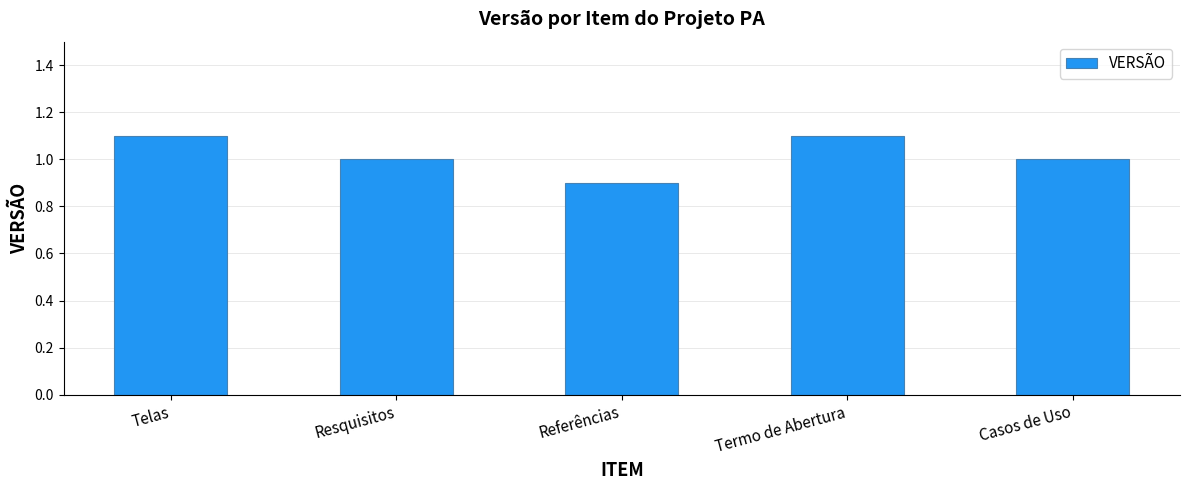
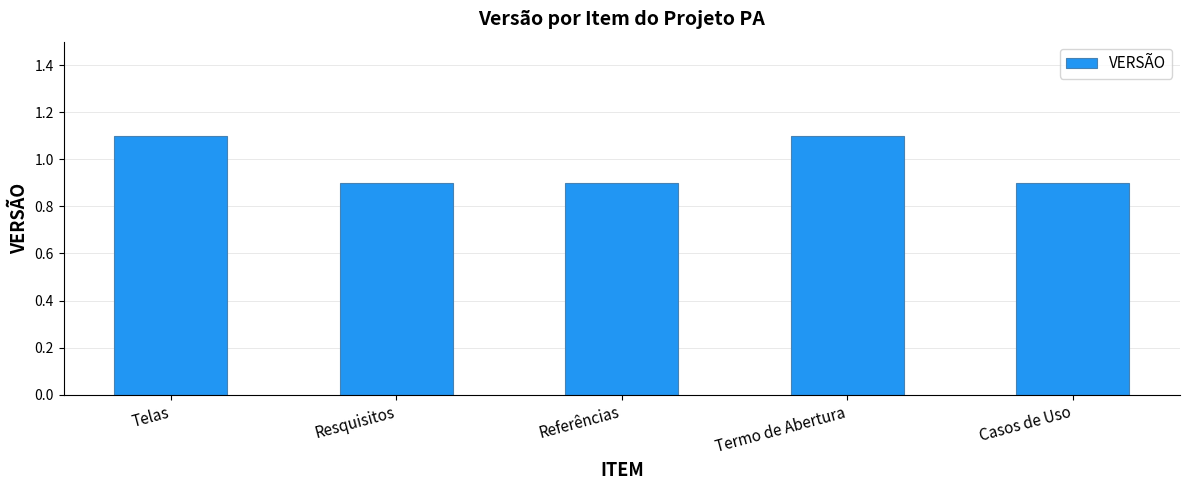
  {
    "Telas": 1.1,
-   "Resquisitos": 1.0,
+   "Resquisitos": 0.9,
    "Referências": 0.9,
    "Termo de Abertura": 1.1,
-   "Casos de Uso": 1.0
+   "Casos de Uso": 0.9
  }
